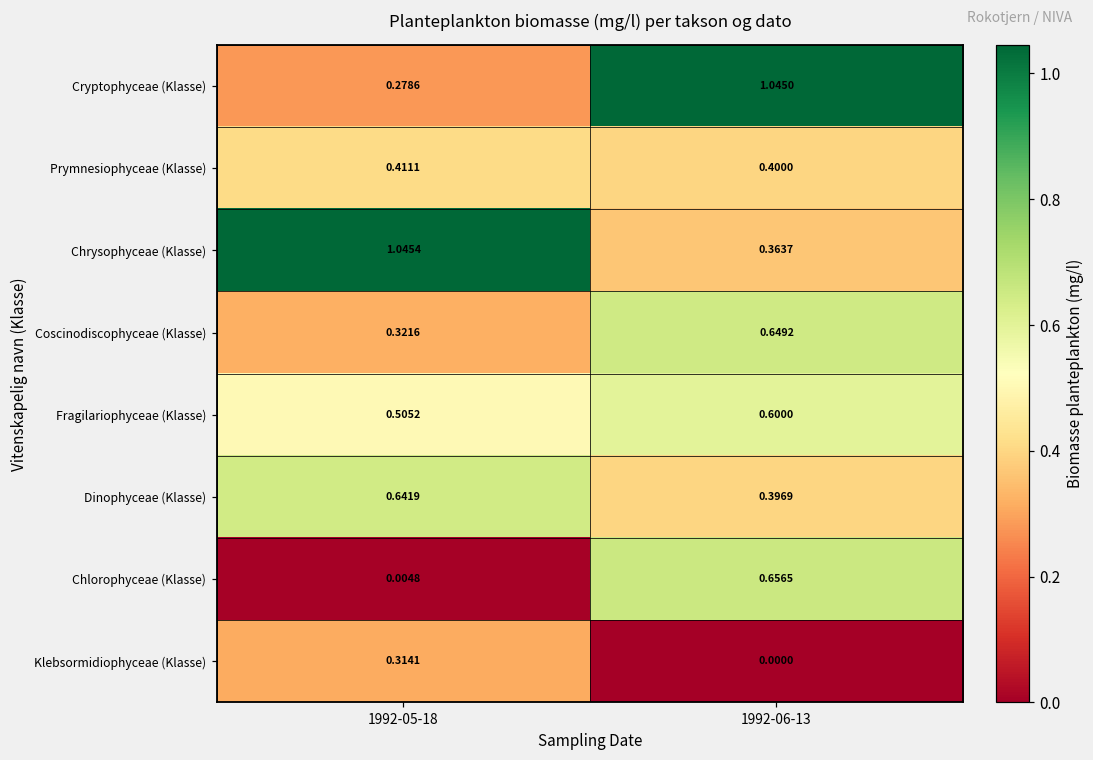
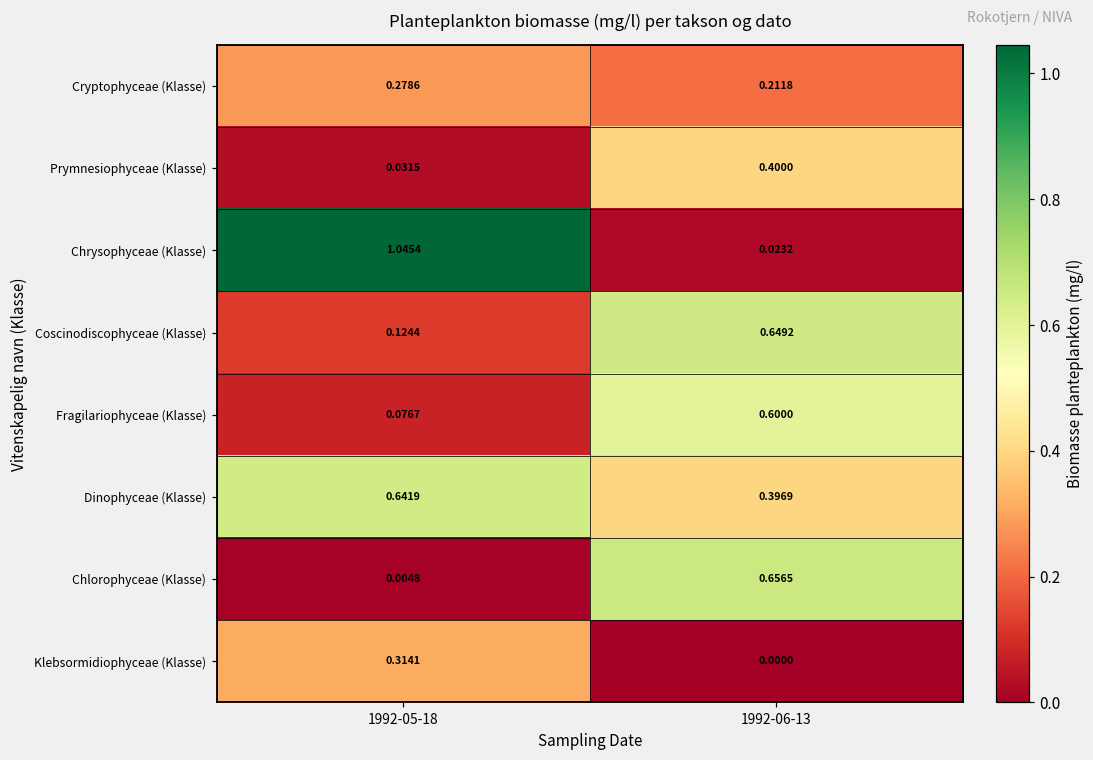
  {
    "Cryptophyceae (Klasse)": {
      "1992-05-18": 0.2786,
-     "1992-06-13": 1.0450
+     "1992-06-13": 0.2118
    },
    "Prymnesiophyceae (Klasse)": {
-     "1992-05-18": 0.4111,
+     "1992-05-18": 0.0315,
      "1992-06-13": 0.4000
    },
    "Chrysophyceae (Klasse)": {
      "1992-05-18": 1.0454,
-     "1992-06-13": 0.3637
+     "1992-06-13": 0.0232
    },
    "Coscinodiscophyceae (Klasse)": {
-     "1992-05-18": 0.3216,
+     "1992-05-18": 0.1244,
      "1992-06-13": 0.6492
    },
    "Fragilariophyceae (Klasse)": {
-     "1992-05-18": 0.5052,
+     "1992-05-18": 0.0767,
      "1992-06-13": 0.6000
    },
    "Dinophyceae (Klasse)": {
      "1992-05-18": 0.6419,
      "1992-06-13": 0.3969
    },
    "Chlorophyceae (Klasse)": {
      "1992-05-18": 0.0048,
      "1992-06-13": 0.6565
    },
    "Klebsormidiophyceae (Klasse)": {
      "1992-05-18": 0.3141,
      "1992-06-13": 0.0000
    }
  }
